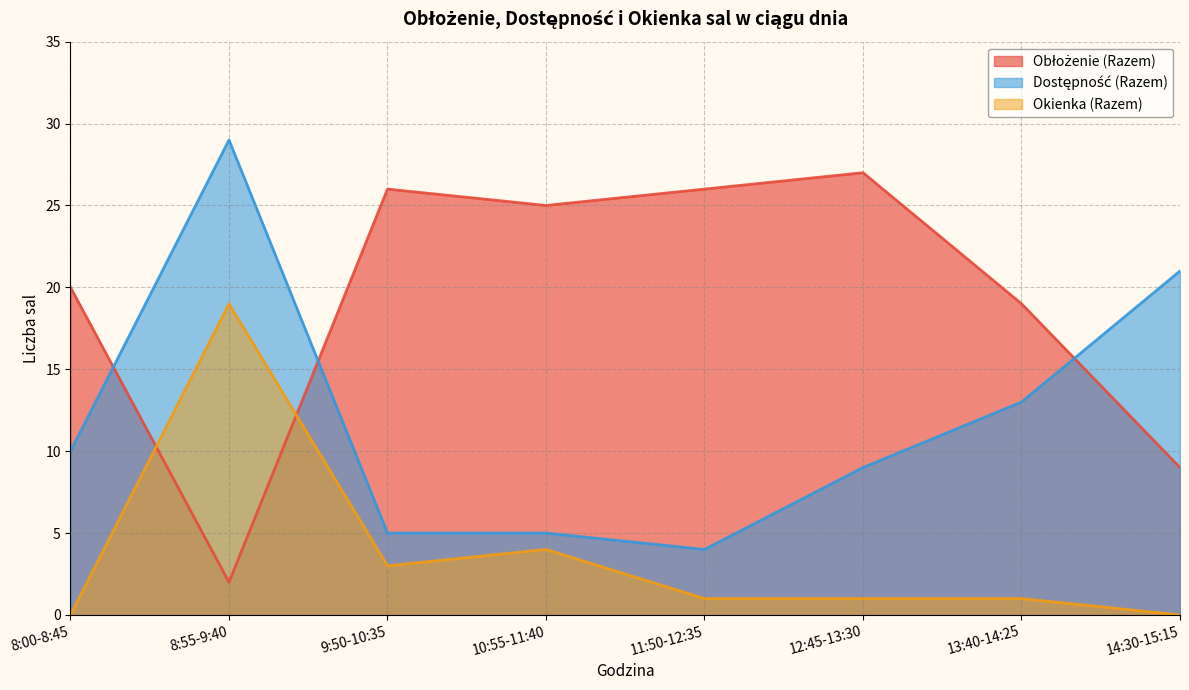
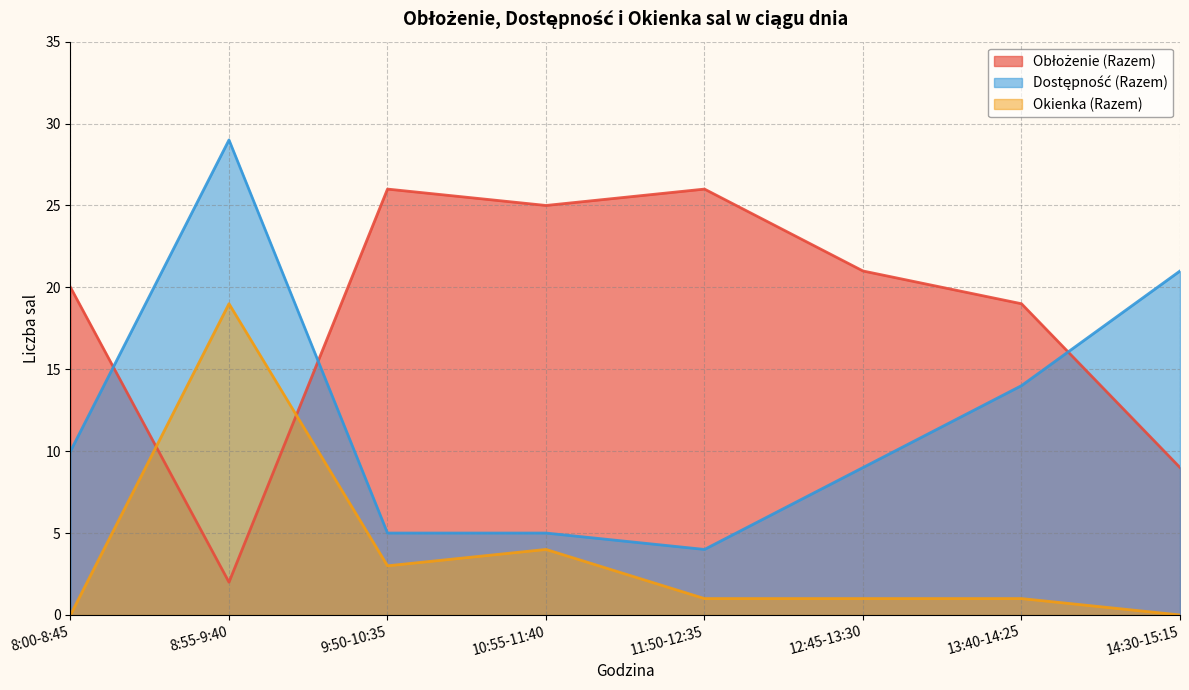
  {
    "Obłożenie (Razem)": {
      "8:00-8:45": 20,
      "8:55-9:40": 2,
      "9:50-10:35": 26,
      "10:55-11:40": 25,
      "11:50-12:35": 26,
-     "12:45-13:30": 27,
+     "12:45-13:30": 21,
      "13:40-14:25": 19,
      "14:30-15:15": 9
    },
    "Dostępność (Razem)": {
      "8:00-8:45": 10,
      "8:55-9:40": 29,
      "9:50-10:35": 5,
      "10:55-11:40": 5,
      "11:50-12:35": 4,
      "12:45-13:30": 9,
-     "13:40-14:25": 13,
+     "13:40-14:25": 14,
      "14:30-15:15": 21
    },
    "Okienka (Razem)": {
      "8:00-8:45": 0,
      "8:55-9:40": 19,
      "9:50-10:35": 3,
      "10:55-11:40": 4,
      "11:50-12:35": 1,
      "12:45-13:30": 1,
      "13:40-14:25": 1,
      "14:30-15:15": 0
    }
  }
